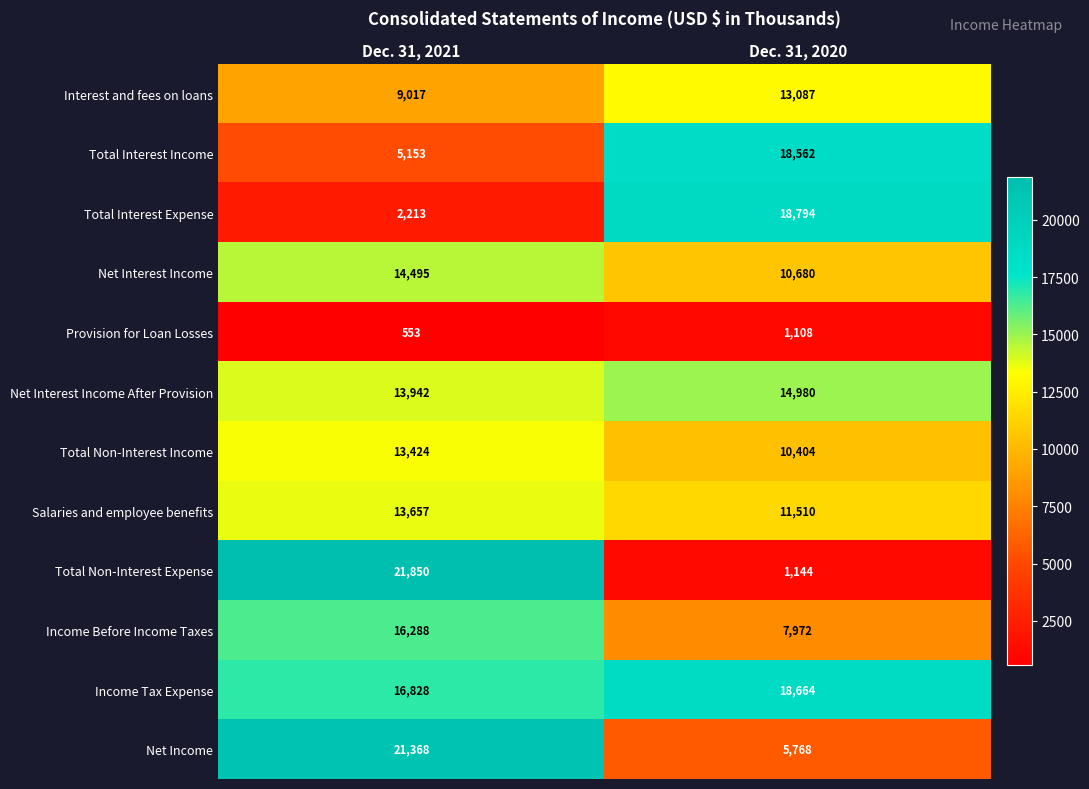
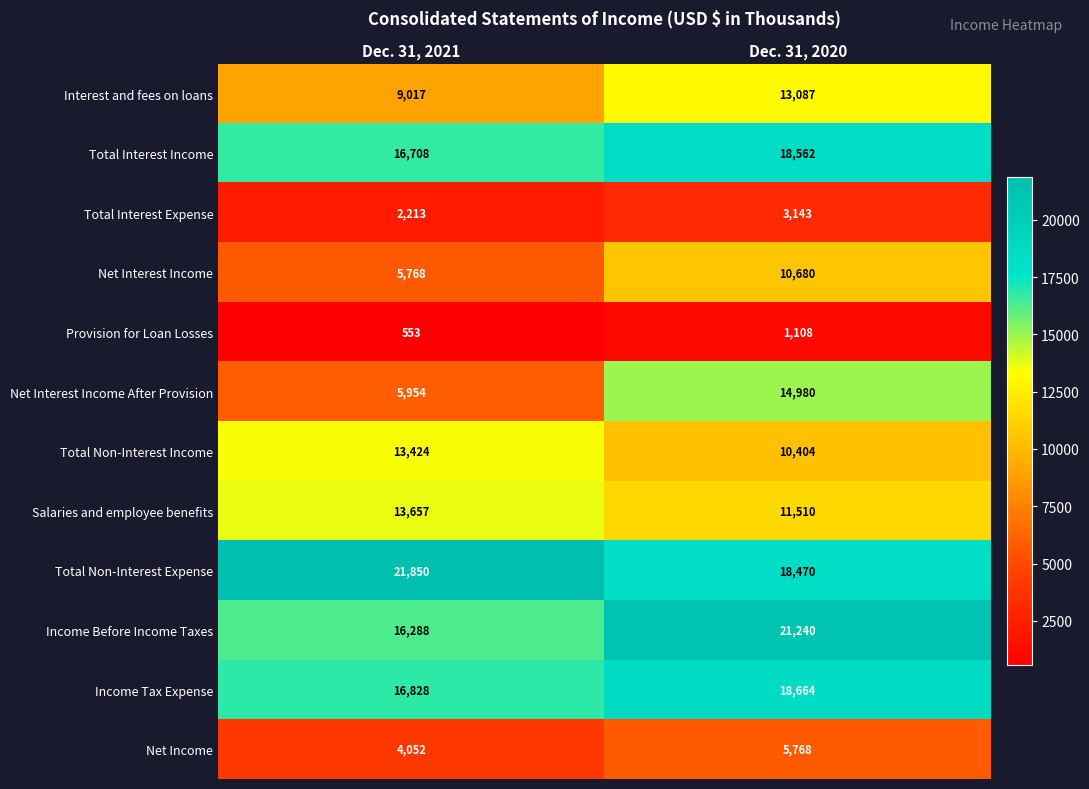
  {
    "Interest and fees on loans": {
      "Dec. 31, 2021": "9,017",
      "Dec. 31, 2020": "13,087"
    },
    "Total Interest Income": {
-     "Dec. 31, 2021": "5,153",
+     "Dec. 31, 2021": "16,708",
      "Dec. 31, 2020": "18,562"
    },
    "Total Interest Expense": {
      "Dec. 31, 2021": "2,213",
-     "Dec. 31, 2020": "18,794"
+     "Dec. 31, 2020": "3,143"
    },
    "Net Interest Income": {
-     "Dec. 31, 2021": "14,495",
+     "Dec. 31, 2021": "5,768",
      "Dec. 31, 2020": "10,680"
    },
    "Provision for Loan Losses": {
      "Dec. 31, 2021": "553",
      "Dec. 31, 2020": "1,108"
    },
    "Net Interest Income After Provision": {
-     "Dec. 31, 2021": "13,942",
+     "Dec. 31, 2021": "5,954",
      "Dec. 31, 2020": "14,980"
    },
    "Total Non-Interest Income": {
      "Dec. 31, 2021": "13,424",
      "Dec. 31, 2020": "10,404"
    },
    "Salaries and employee benefits": {
      "Dec. 31, 2021": "13,657",
      "Dec. 31, 2020": "11,510"
    },
    "Total Non-Interest Expense": {
      "Dec. 31, 2021": "21,850",
-     "Dec. 31, 2020": "1,144"
+     "Dec. 31, 2020": "18,470"
    },
    "Income Before Income Taxes": {
      "Dec. 31, 2021": "16,288",
-     "Dec. 31, 2020": "7,972"
+     "Dec. 31, 2020": "21,240"
    },
    "Income Tax Expense": {
      "Dec. 31, 2021": "16,828",
      "Dec. 31, 2020": "18,664"
    },
    "Net Income": {
-     "Dec. 31, 2021": "21,368",
+     "Dec. 31, 2021": "4,052",
      "Dec. 31, 2020": "5,768"
    }
  }
